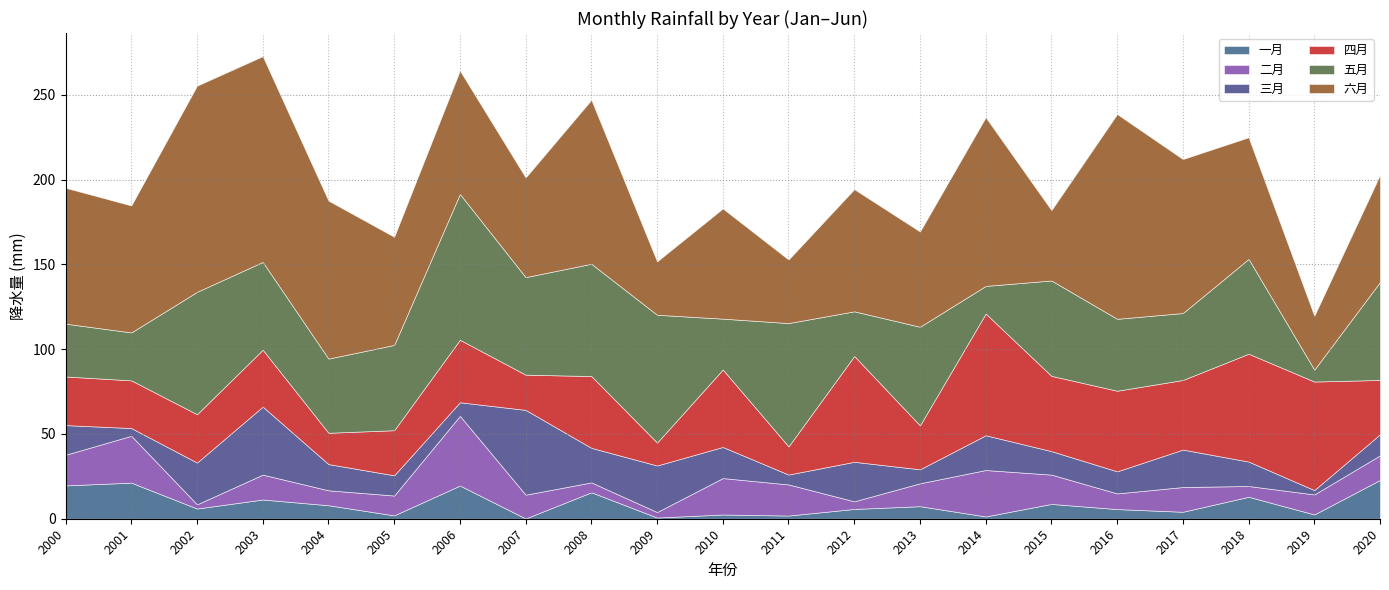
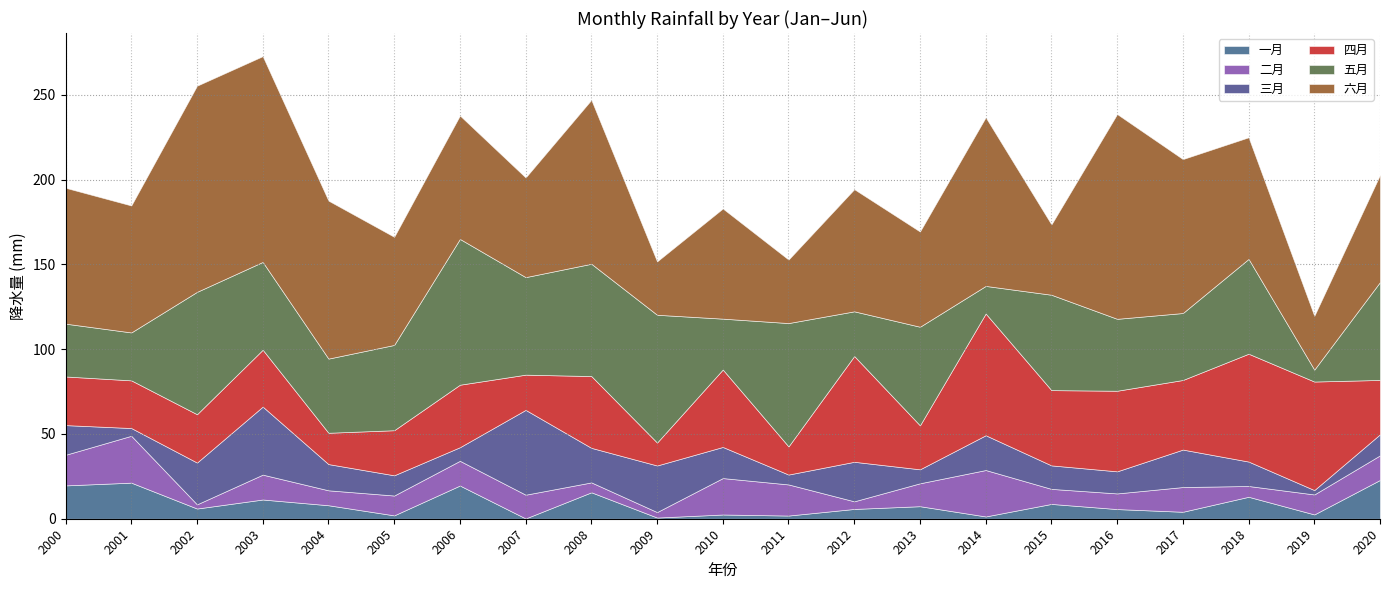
  {
    "二月": {
      "2000": 18,
      "2001": 28,
      "2002": 2,
      "2003": 15,
      "2004": 9,
      "2005": 12,
-     "2006": 41,
+     "2006": 15,
      "2007": 14,
      "2008": 6,
      "2009": 3,
      "2010": 21,
      "2011": 18,
      "2012": 5,
      "2013": 14,
      "2014": 27,
-     "2015": 17,
+     "2015": 9,
      "2016": 9,
      "2017": 15,
      "2018": 6,
      "2019": 12,
      "2020": 15
    },
    "四月": {
      "2000": 29,
      "2001": 28,
      "2002": 29,
      "2003": 34,
      "2004": 18,
      "2005": 27,
      "2006": 37,
      "2007": 21,
      "2008": 42,
      "2009": 14,
      "2010": 46,
      "2011": 17,
      "2012": 62,
      "2013": 26,
      "2014": 72,
      "2015": 44,
      "2016": 48,
      "2017": 41,
      "2018": 64,
      "2019": 64,
      "2020": 32
    },
    "五月": {
      "2000": 31,
      "2001": 28,
      "2002": 72,
      "2003": 52,
      "2004": 44,
      "2005": 50,
      "2006": 86,
      "2007": 58,
      "2008": 66,
      "2009": 75,
      "2010": 30,
      "2011": 73,
      "2012": 26,
      "2013": 58,
      "2014": 16,
      "2015": 56,
      "2016": 42,
      "2017": 39,
      "2018": 56,
      "2019": 7,
      "2020": 58
    },
    "六月": {
      "2000": 80,
      "2001": 75,
      "2002": 122,
      "2003": 121,
      "2004": 93,
      "2005": 64,
      "2006": 73,
      "2007": 59,
      "2008": 97,
      "2009": 31,
      "2010": 65,
      "2011": 37,
      "2012": 72,
      "2013": 56,
      "2014": 99,
      "2015": 41,
      "2016": 121,
      "2017": 91,
      "2018": 72,
      "2019": 32,
      "2020": 63
    }
  }
